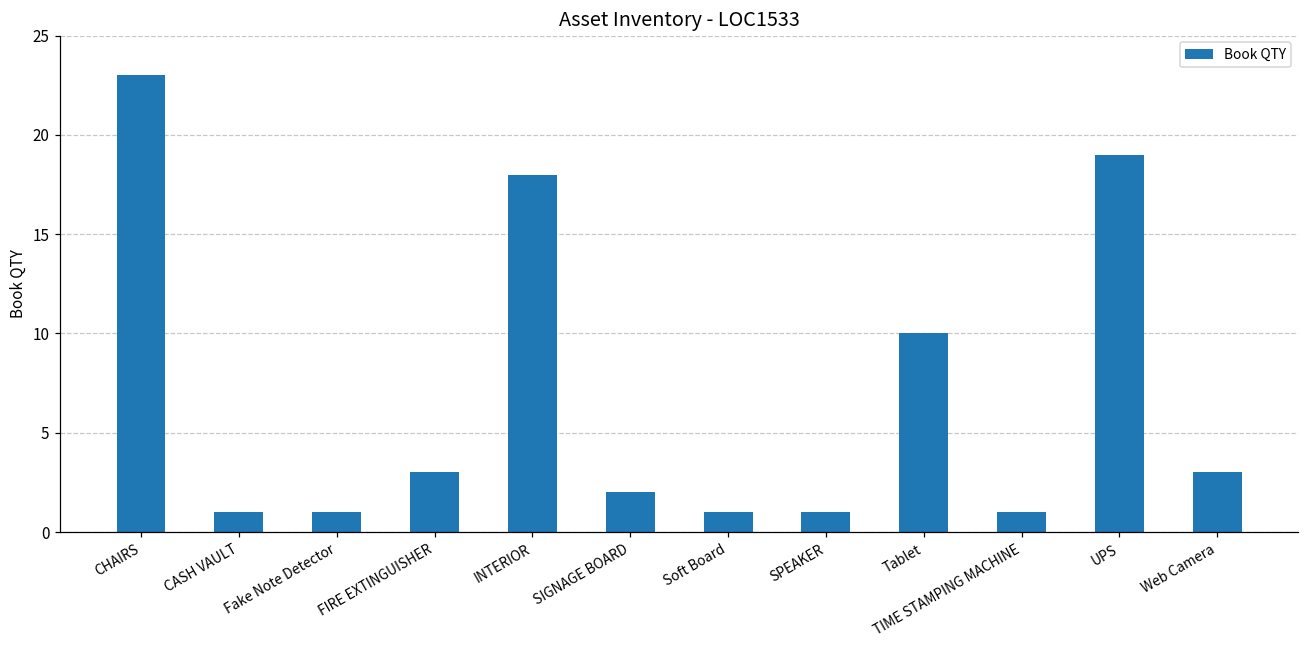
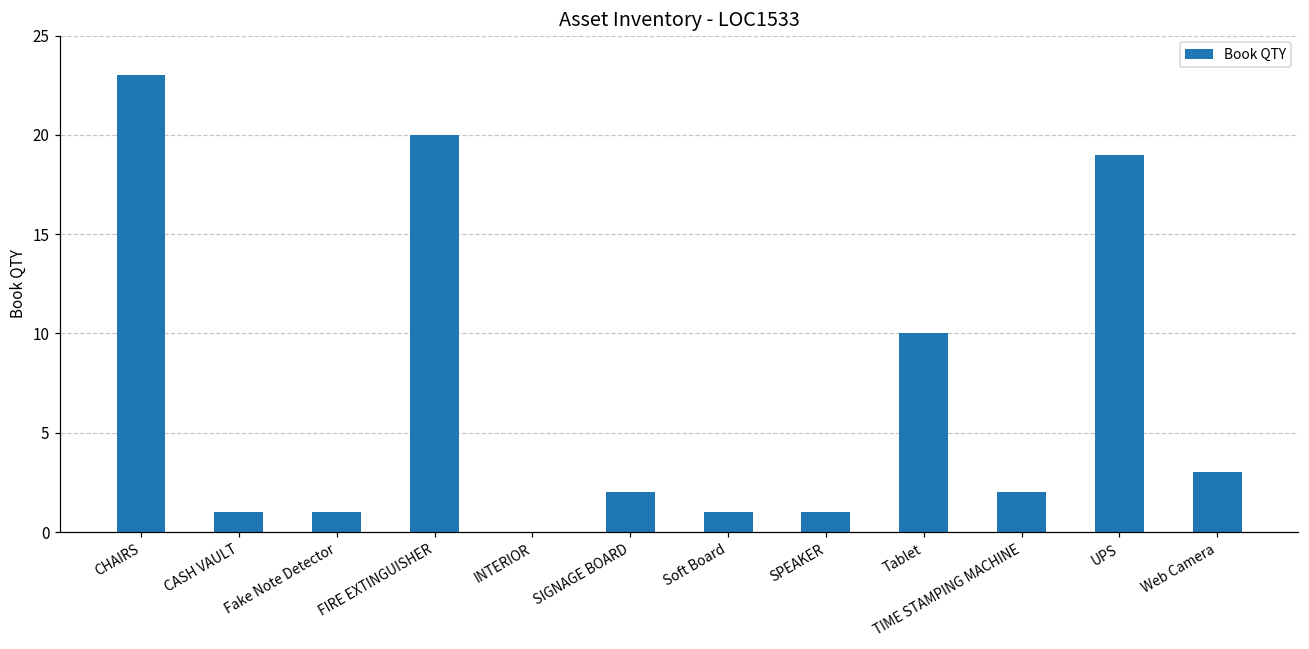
  {
    "CHAIRS": 23,
    "CASH VAULT": 1,
    "Fake Note Detector": 1,
-   "FIRE EXTINGUISHER": 3,
-   "INTERIOR": 18,
+   "FIRE EXTINGUISHER": 20,
+   "INTERIOR": 0,
    "SIGNAGE BOARD": 2,
    "Soft Board": 1,
    "SPEAKER": 1,
    "Tablet": 10,
-   "TIME STAMPING MACHINE": 1,
+   "TIME STAMPING MACHINE": 2,
    "UPS": 19,
    "Web Camera": 3
  }
